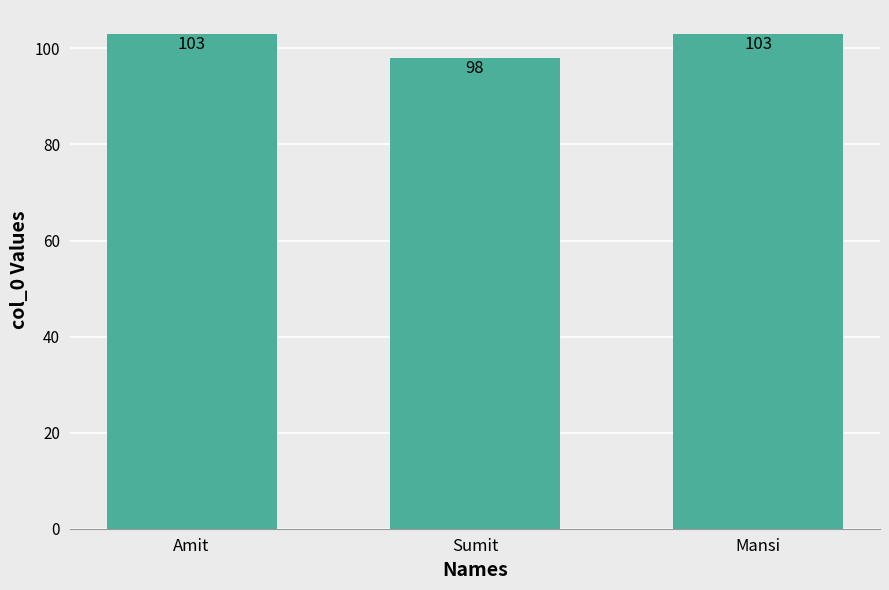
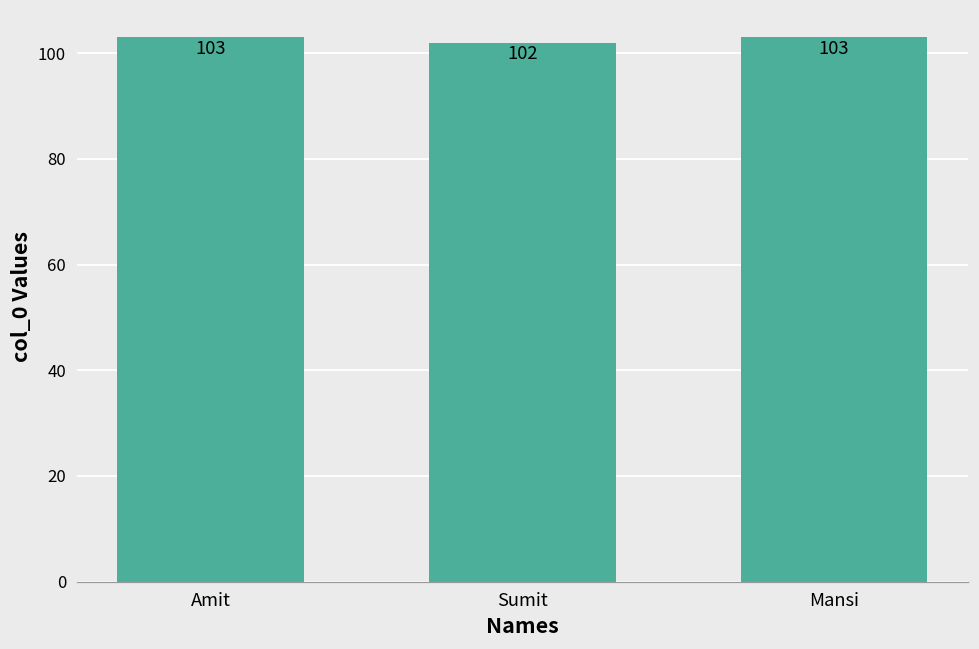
  {
    "Amit": 103,
-   "Sumit": 98,
+   "Sumit": 102,
    "Mansi": 103
  }
